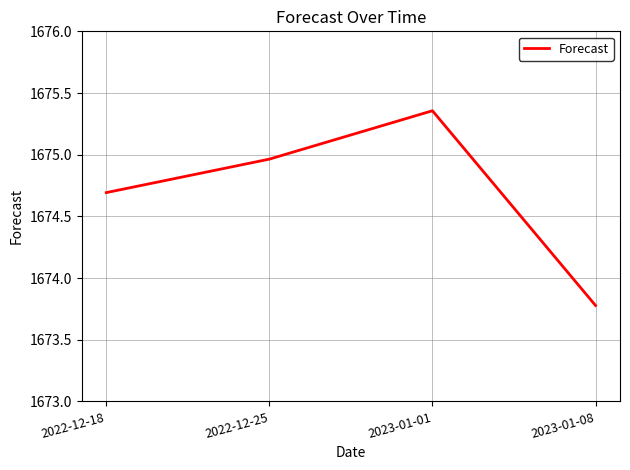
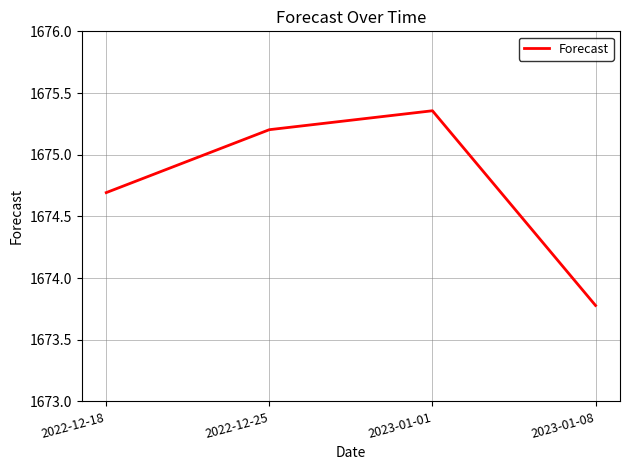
  {
    "2022-12-18": 1674.69,
-   "2022-12-25": 1674.96,
+   "2022-12-25": 1675.20,
    "2023-01-01": 1675.36,
    "2023-01-08": 1673.78
  }
